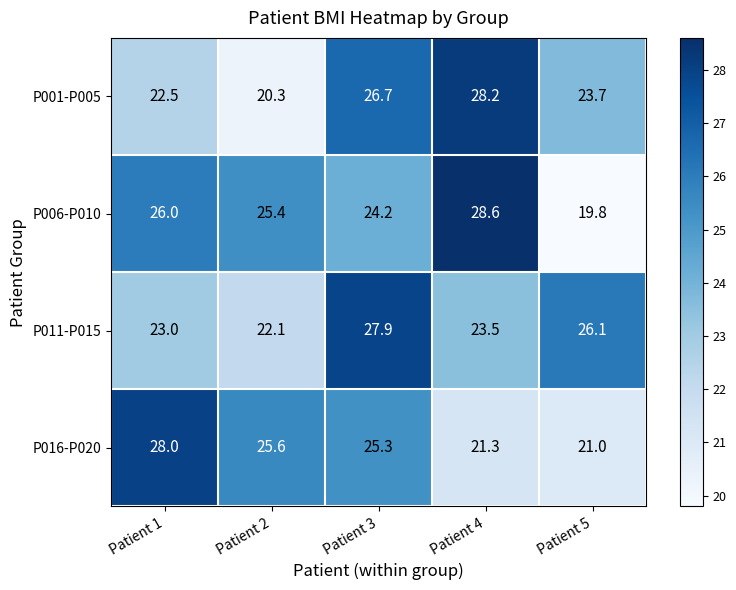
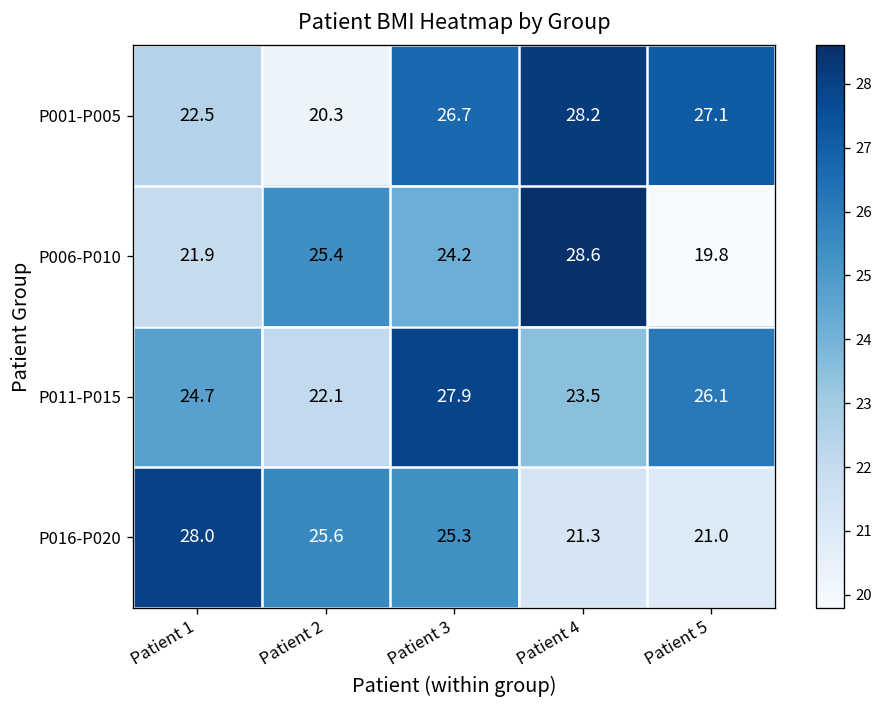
  {
    "P001-P005": {
      "Patient 1": 22.5,
      "Patient 2": 20.3,
      "Patient 3": 26.7,
      "Patient 4": 28.2,
-     "Patient 5": 23.7
+     "Patient 5": 27.1
    },
    "P006-P010": {
-     "Patient 1": 26.0,
+     "Patient 1": 21.9,
      "Patient 2": 25.4,
      "Patient 3": 24.2,
      "Patient 4": 28.6,
      "Patient 5": 19.8
    },
    "P011-P015": {
-     "Patient 1": 23.0,
+     "Patient 1": 24.7,
      "Patient 2": 22.1,
      "Patient 3": 27.9,
      "Patient 4": 23.5,
      "Patient 5": 26.1
    },
    "P016-P020": {
      "Patient 1": 28.0,
      "Patient 2": 25.6,
      "Patient 3": 25.3,
      "Patient 4": 21.3,
      "Patient 5": 21.0
    }
  }
